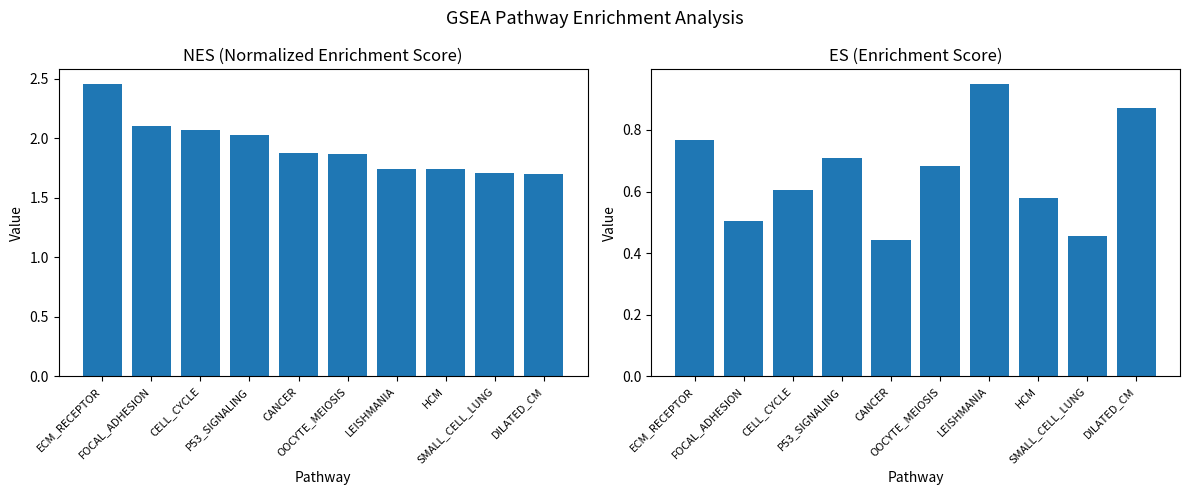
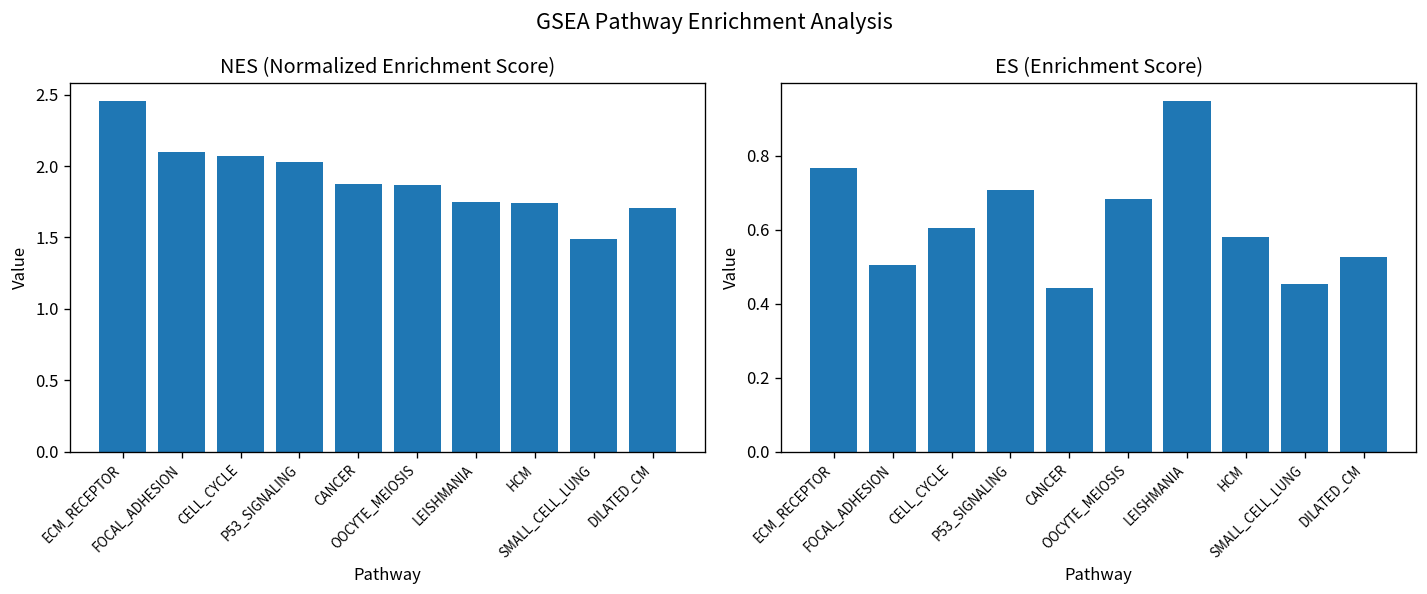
  {
    "NES (Normalized Enrichment Score)": {
      "ECM_RECEPTOR": 2.46,
      "FOCAL_ADHESION": 2.10,
      "CELL_CYCLE": 2.07,
      "P53_SIGNALING": 2.03,
      "CANCER": 1.87,
      "OOCYTE_MEIOSIS": 1.87,
      "LEISHMANIA": 1.75,
      "HCM": 1.74,
-     "SMALL_CELL_LUNG": 1.71,
+     "SMALL_CELL_LUNG": 1.49,
      "DILATED_CM": 1.70
    },
    "ES (Enrichment Score)": {
      "ECM_RECEPTOR": 0.77,
      "FOCAL_ADHESION": 0.50,
      "CELL_CYCLE": 0.60,
      "P53_SIGNALING": 0.71,
      "CANCER": 0.44,
      "OOCYTE_MEIOSIS": 0.68,
      "LEISHMANIA": 0.95,
      "HCM": 0.58,
      "SMALL_CELL_LUNG": 0.45,
-     "DILATED_CM": 0.87
+     "DILATED_CM": 0.53
    }
  }
